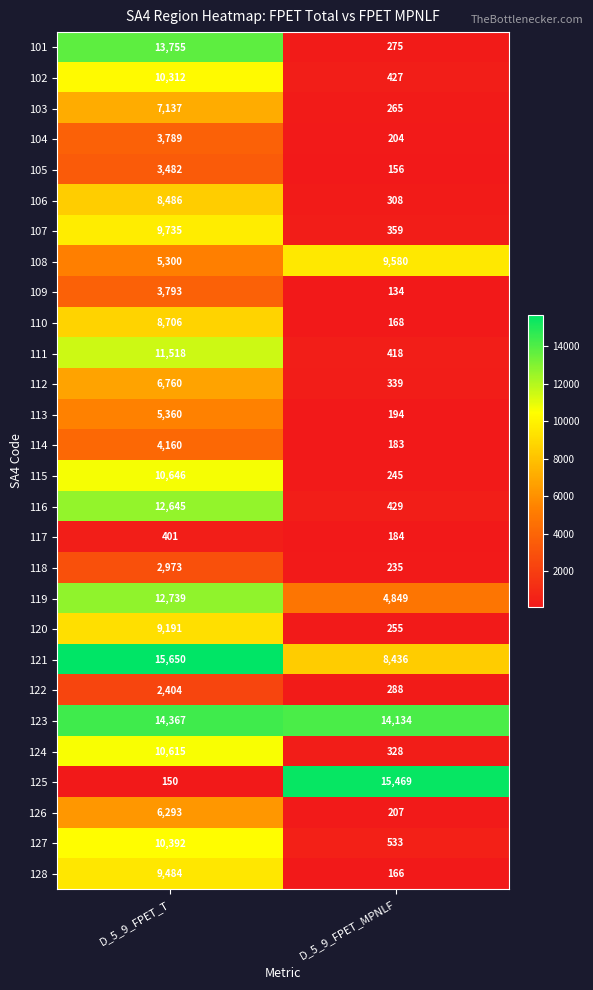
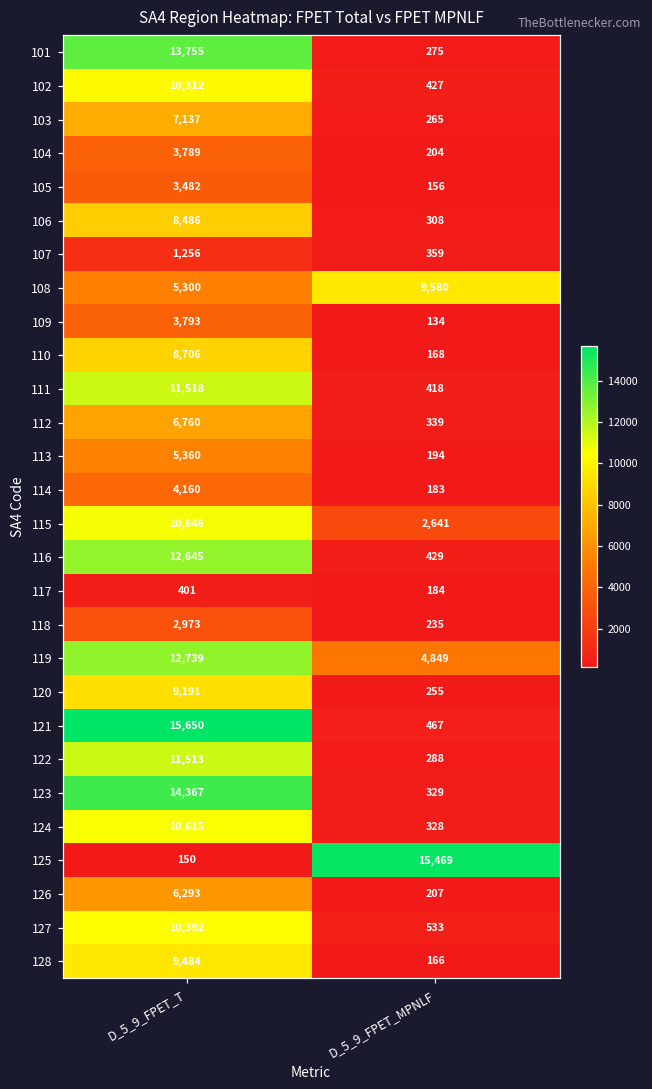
  {
    "101": {
      "D_5_9_FPET_T": "13,755",
      "D_5_9_FPET_MPNLF": "275"
    },
    "102": {
      "D_5_9_FPET_T": "10,312",
      "D_5_9_FPET_MPNLF": "427"
    },
    "103": {
      "D_5_9_FPET_T": "7,137",
      "D_5_9_FPET_MPNLF": "265"
    },
    "104": {
      "D_5_9_FPET_T": "3,789",
      "D_5_9_FPET_MPNLF": "204"
    },
    "105": {
      "D_5_9_FPET_T": "3,482",
      "D_5_9_FPET_MPNLF": "156"
    },
    "106": {
      "D_5_9_FPET_T": "8,486",
      "D_5_9_FPET_MPNLF": "308"
    },
    "107": {
-     "D_5_9_FPET_T": "9,735",
+     "D_5_9_FPET_T": "1,256",
      "D_5_9_FPET_MPNLF": "359"
    },
    "108": {
      "D_5_9_FPET_T": "5,300",
      "D_5_9_FPET_MPNLF": "9,580"
    },
    "109": {
      "D_5_9_FPET_T": "3,793",
      "D_5_9_FPET_MPNLF": "134"
    },
    "110": {
      "D_5_9_FPET_T": "8,706",
      "D_5_9_FPET_MPNLF": "168"
    },
    "111": {
      "D_5_9_FPET_T": "11,518",
      "D_5_9_FPET_MPNLF": "418"
    },
    "112": {
      "D_5_9_FPET_T": "6,760",
      "D_5_9_FPET_MPNLF": "339"
    },
    "113": {
      "D_5_9_FPET_T": "5,360",
      "D_5_9_FPET_MPNLF": "194"
    },
    "114": {
      "D_5_9_FPET_T": "4,160",
      "D_5_9_FPET_MPNLF": "183"
    },
    "115": {
      "D_5_9_FPET_T": "10,646",
-     "D_5_9_FPET_MPNLF": "245"
+     "D_5_9_FPET_MPNLF": "2,641"
    },
    "116": {
      "D_5_9_FPET_T": "12,645",
      "D_5_9_FPET_MPNLF": "429"
    },
    "117": {
      "D_5_9_FPET_T": "401",
      "D_5_9_FPET_MPNLF": "184"
    },
    "118": {
      "D_5_9_FPET_T": "2,973",
      "D_5_9_FPET_MPNLF": "235"
    },
    "119": {
      "D_5_9_FPET_T": "12,739",
      "D_5_9_FPET_MPNLF": "4,849"
    },
    "120": {
      "D_5_9_FPET_T": "9,191",
      "D_5_9_FPET_MPNLF": "255"
    },
    "121": {
      "D_5_9_FPET_T": "15,650",
-     "D_5_9_FPET_MPNLF": "8,436"
+     "D_5_9_FPET_MPNLF": "467"
    },
    "122": {
-     "D_5_9_FPET_T": "2,404",
+     "D_5_9_FPET_T": "11,513",
      "D_5_9_FPET_MPNLF": "288"
    },
    "123": {
      "D_5_9_FPET_T": "14,367",
-     "D_5_9_FPET_MPNLF": "14,134"
+     "D_5_9_FPET_MPNLF": "329"
    },
    "124": {
      "D_5_9_FPET_T": "10,615",
      "D_5_9_FPET_MPNLF": "328"
    },
    "125": {
      "D_5_9_FPET_T": "150",
      "D_5_9_FPET_MPNLF": "15,469"
    },
    "126": {
      "D_5_9_FPET_T": "6,293",
      "D_5_9_FPET_MPNLF": "207"
    },
    "127": {
      "D_5_9_FPET_T": "10,392",
      "D_5_9_FPET_MPNLF": "533"
    },
    "128": {
      "D_5_9_FPET_T": "9,484",
      "D_5_9_FPET_MPNLF": "166"
    }
  }
